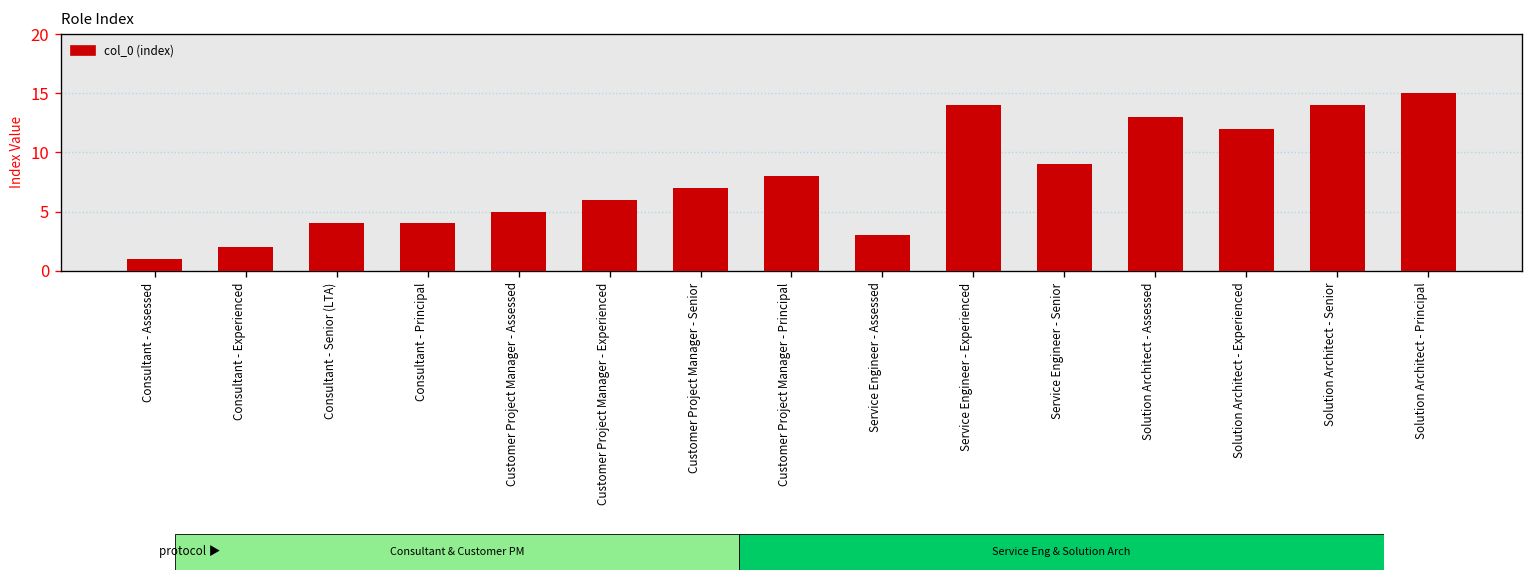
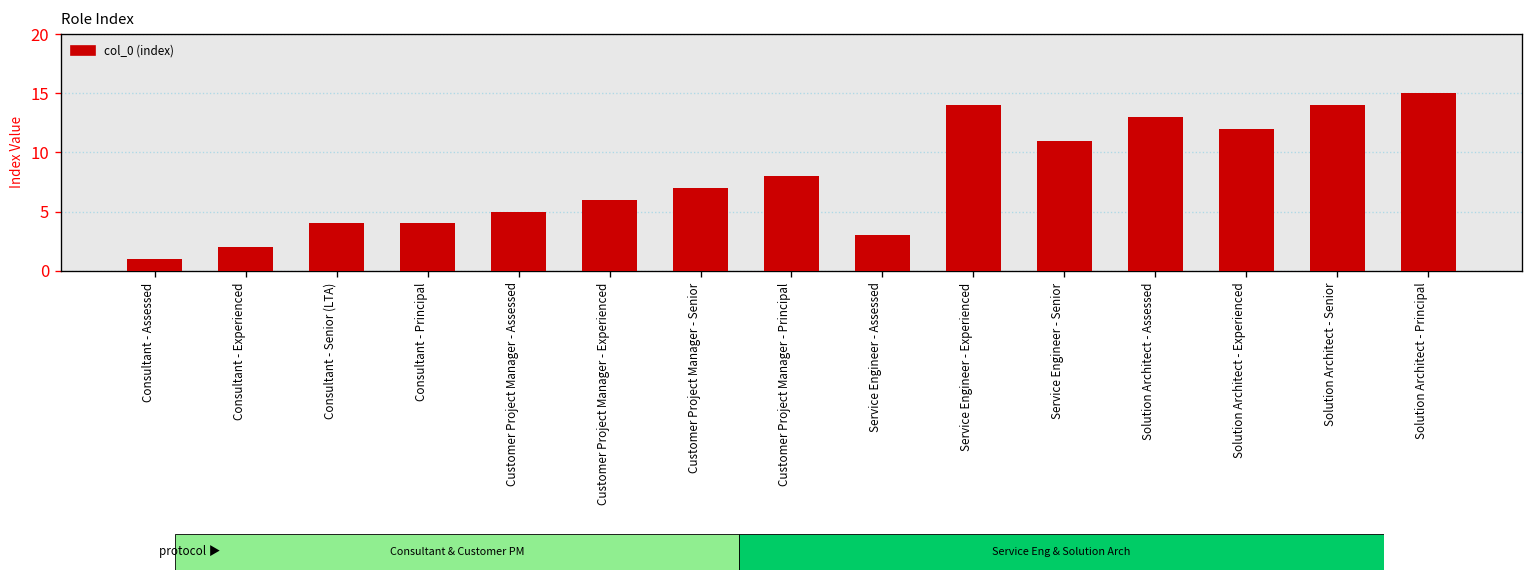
  {
    "Consultant - Assessed": 1,
    "Consultant - Experienced": 2,
    "Consultant - Senior (LTA)": 4,
    "Consultant - Principal": 4,
    "Customer Project Manager - Assessed": 5,
    "Customer Project Manager - Experienced": 6,
    "Customer Project Manager - Senior": 7,
    "Customer Project Manager - Principal": 8,
    "Service Engineer - Assessed": 3,
    "Service Engineer - Experienced": 14,
-   "Service Engineer - Senior": 9,
+   "Service Engineer - Senior": 11,
    "Solution Architect - Assessed": 13,
    "Solution Architect - Experienced": 12,
    "Solution Architect - Senior": 14,
    "Solution Architect - Principal": 15
  }
